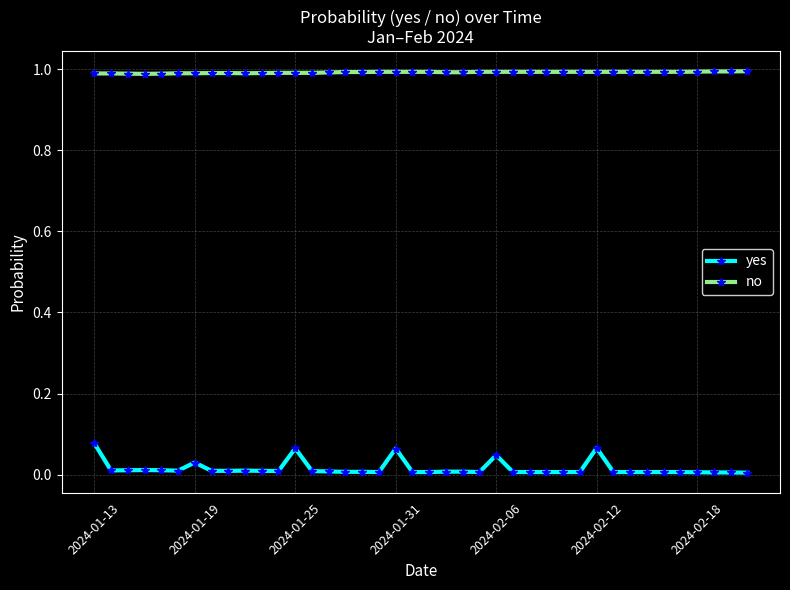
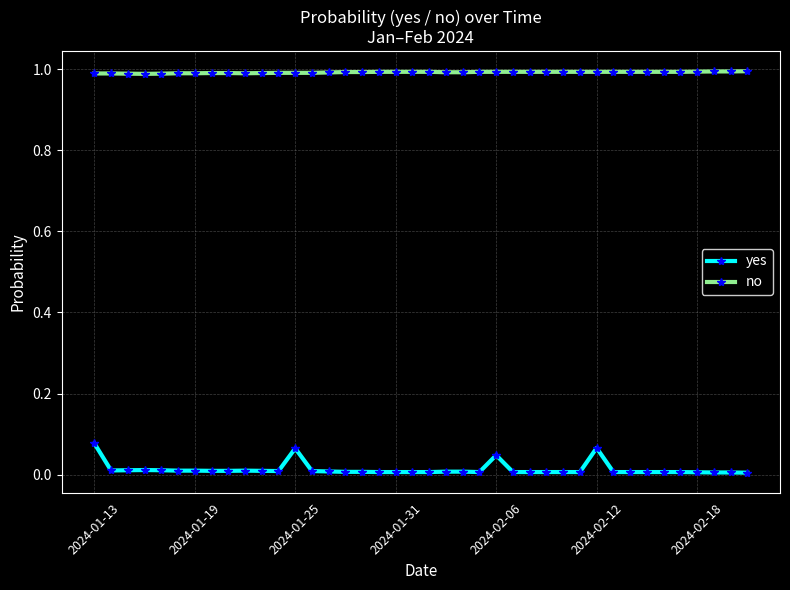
  {
    "yes": {
      "2024-01-13": 0.08,
-     "2024-01-19": 0.03,
+     "2024-01-19": 0.01,
      "2024-01-25": 0.07,
-     "2024-01-31": 0.06,
+     "2024-01-31": 0.01,
      "2024-02-06": 0.05,
      "2024-02-12": 0.07,
      "2024-02-18": 0.01
    },
    "no": {
      "2024-01-13": 0.99,
      "2024-01-19": 0.99,
      "2024-01-25": 0.99,
      "2024-01-31": 0.99,
      "2024-02-06": 0.99,
      "2024-02-12": 0.99,
      "2024-02-18": 0.99
    }
  }
